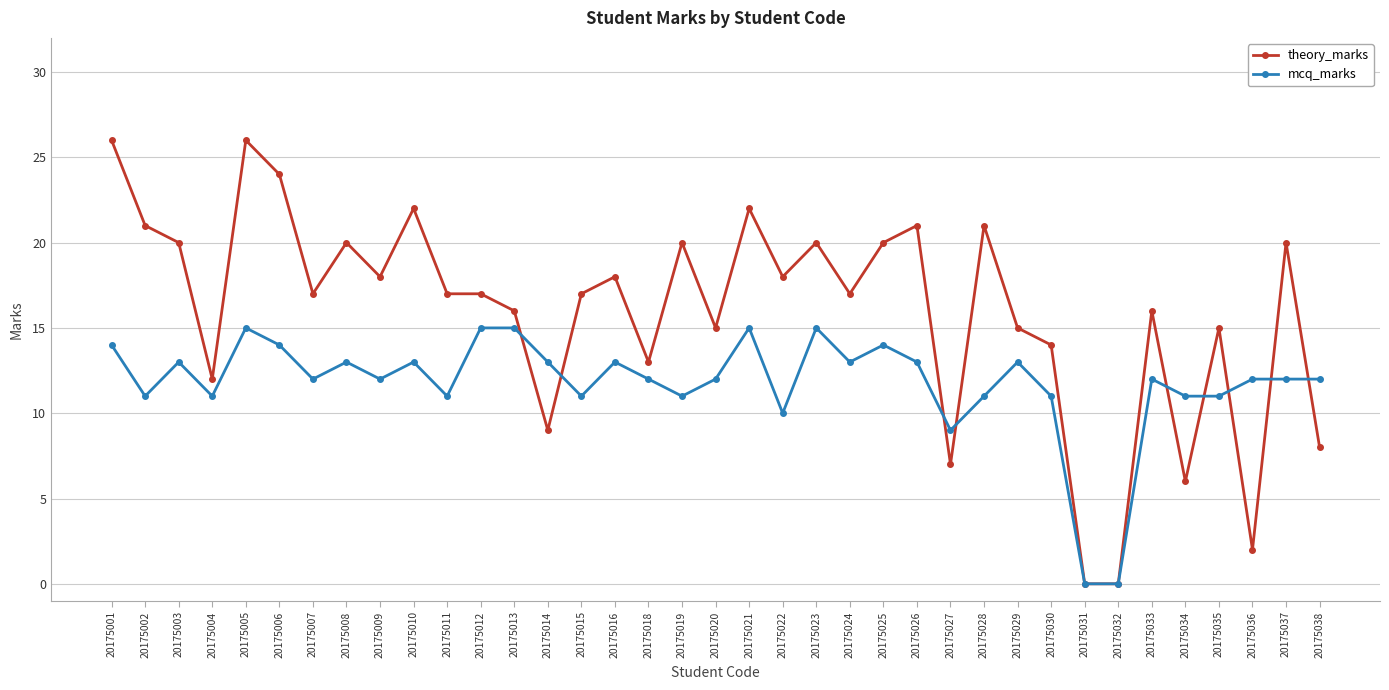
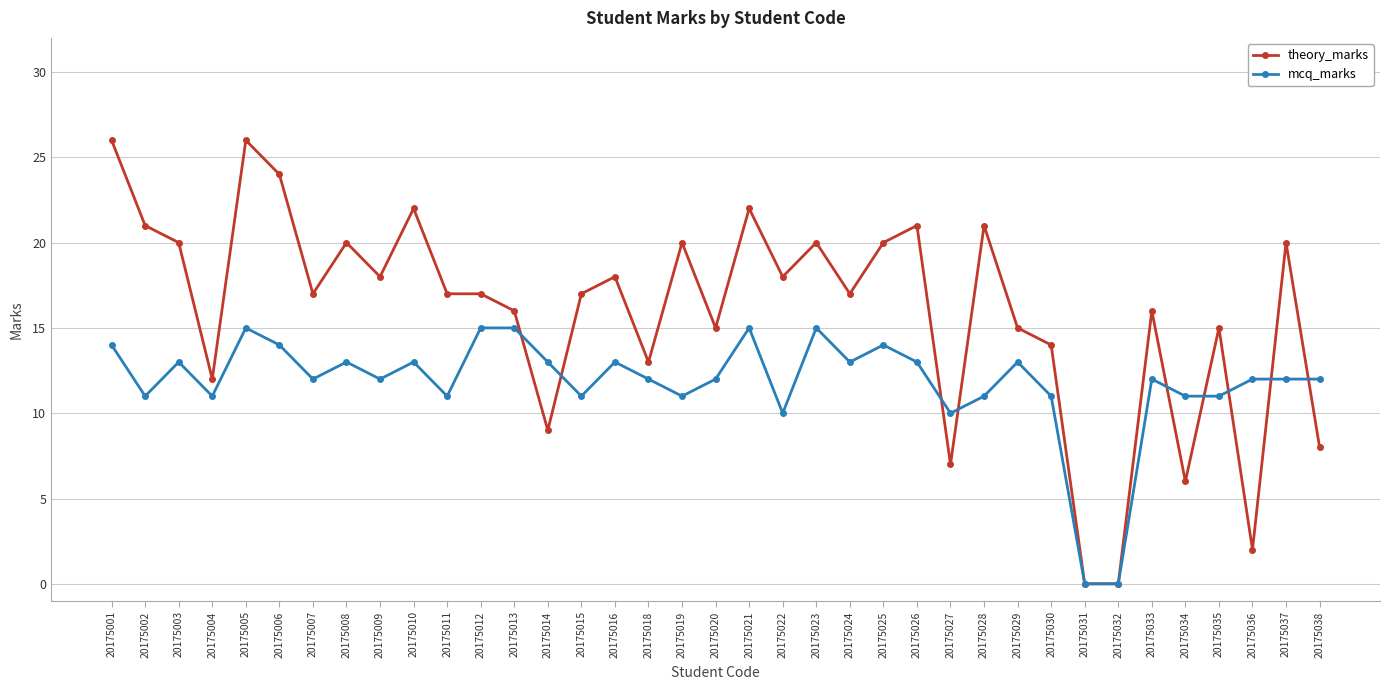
  {
    "theory_marks": {
      "20175001": 26,
      "20175002": 21,
      "20175003": 20,
      "20175004": 12,
      "20175005": 26,
      "20175006": 24,
      "20175007": 17,
      "20175008": 20,
      "20175009": 18,
      "20175010": 22,
      "20175011": 17,
      "20175012": 17,
      "20175013": 16,
      "20175014": 9,
      "20175015": 17,
      "20175016": 18,
      "20175018": 13,
      "20175019": 20,
      "20175020": 15,
      "20175021": 22,
      "20175022": 18,
      "20175023": 20,
      "20175024": 17,
      "20175025": 20,
      "20175026": 21,
      "20175027": 7,
      "20175028": 21,
      "20175029": 15,
      "20175030": 14,
      "20175033": 16,
      "20175034": 6,
      "20175035": 15,
      "20175036": 2,
      "20175037": 20,
      "20175038": 8
    },
    "mcq_marks": {
      "20175001": 14,
      "20175002": 11,
      "20175003": 13,
      "20175004": 11,
      "20175005": 15,
      "20175006": 14,
      "20175007": 12,
      "20175008": 13,
      "20175009": 12,
      "20175010": 13,
      "20175011": 11,
      "20175012": 15,
      "20175013": 15,
      "20175014": 13,
      "20175015": 11,
      "20175016": 13,
      "20175018": 12,
      "20175019": 11,
      "20175020": 12,
      "20175021": 15,
      "20175022": 10,
      "20175023": 15,
      "20175024": 13,
      "20175025": 14,
      "20175026": 13,
-     "20175027": 9,
+     "20175027": 10,
      "20175028": 11,
      "20175029": 13,
      "20175030": 11,
      "20175033": 12,
      "20175034": 11,
      "20175035": 11,
      "20175036": 12,
      "20175037": 12,
      "20175038": 12
    }
  }
